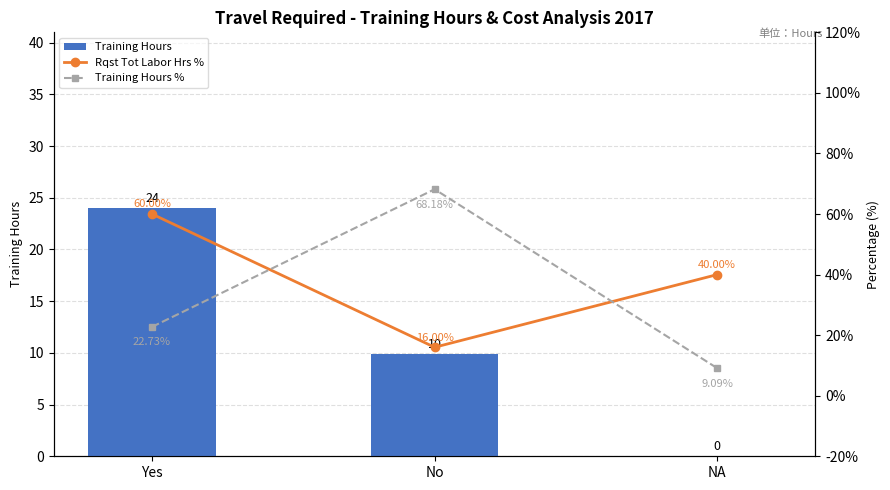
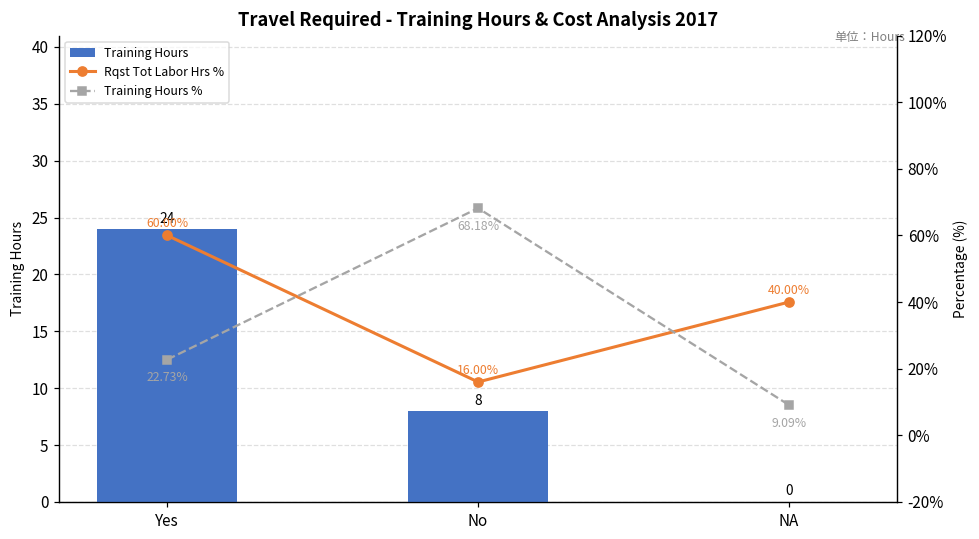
  {
    "Training Hours": {
-     "No": "10",
+     "No": "8",
      "NA": "0"
    },
    "Rqst Tot Labor Hrs %": {
      "No": "16.00%",
      "NA": "40.00%"
    }
  }
